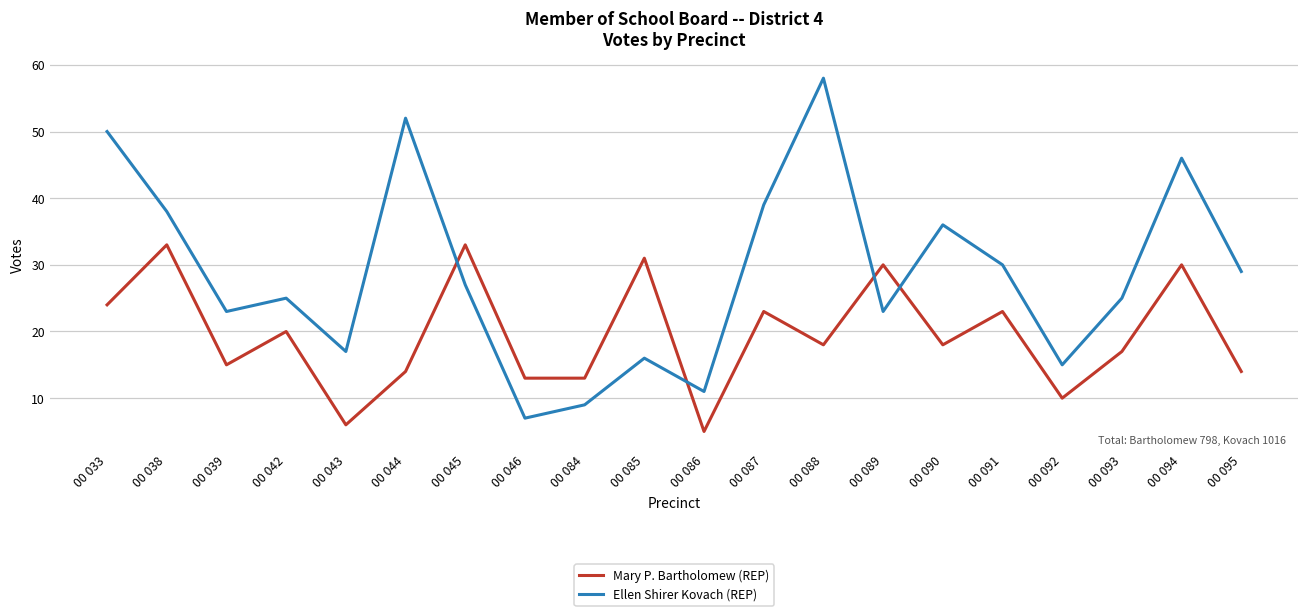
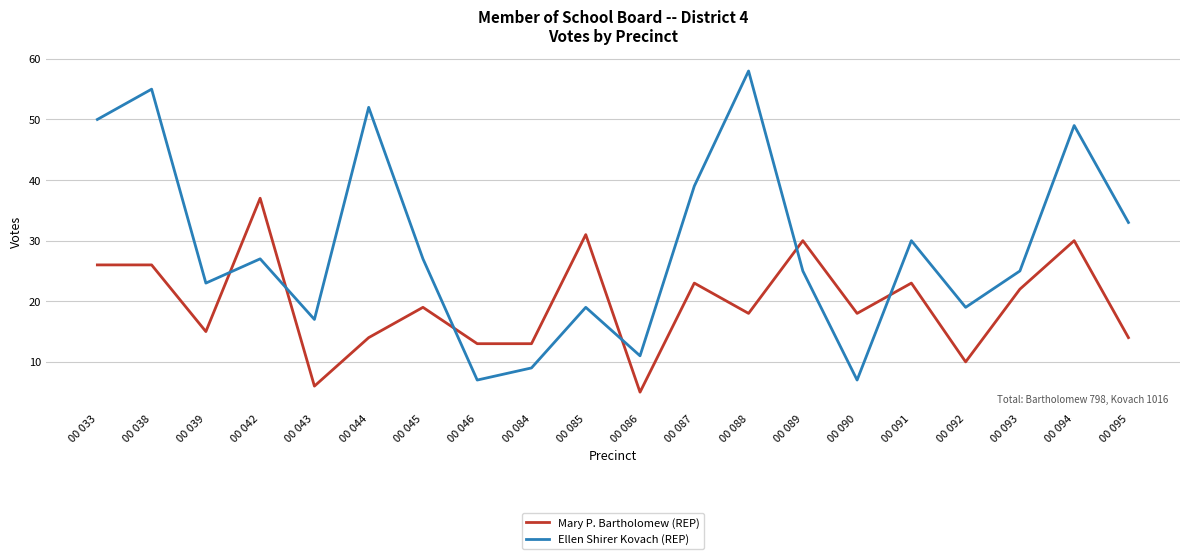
  {
    "Mary P. Bartholomew (REP)": {
-     "00 033": 24,
-     "00 038": 33,
+     "00 033": 26,
+     "00 038": 26,
      "00 039": 15,
-     "00 042": 20,
+     "00 042": 37,
      "00 043": 6,
      "00 044": 14,
-     "00 045": 33,
+     "00 045": 19,
      "00 046": 13,
      "00 084": 13,
      "00 085": 31,
      "00 086": 5,
      "00 087": 23,
      "00 088": 18,
      "00 089": 30,
      "00 090": 18,
      "00 091": 23,
      "00 092": 10,
-     "00 093": 17,
+     "00 093": 22,
      "00 094": 30,
      "00 095": 14
    },
    "Ellen Shirer Kovach (REP)": {
      "00 033": 50,
-     "00 038": 38,
+     "00 038": 55,
      "00 039": 23,
-     "00 042": 25,
+     "00 042": 27,
      "00 043": 17,
      "00 044": 52,
      "00 045": 27,
      "00 046": 7,
      "00 084": 9,
-     "00 085": 16,
+     "00 085": 19,
      "00 086": 11,
      "00 087": 39,
      "00 088": 58,
-     "00 089": 23,
-     "00 090": 36,
+     "00 089": 25,
+     "00 090": 7,
      "00 091": 30,
-     "00 092": 15,
+     "00 092": 19,
      "00 093": 25,
-     "00 094": 46,
-     "00 095": 29
+     "00 094": 49,
+     "00 095": 33
    }
  }
